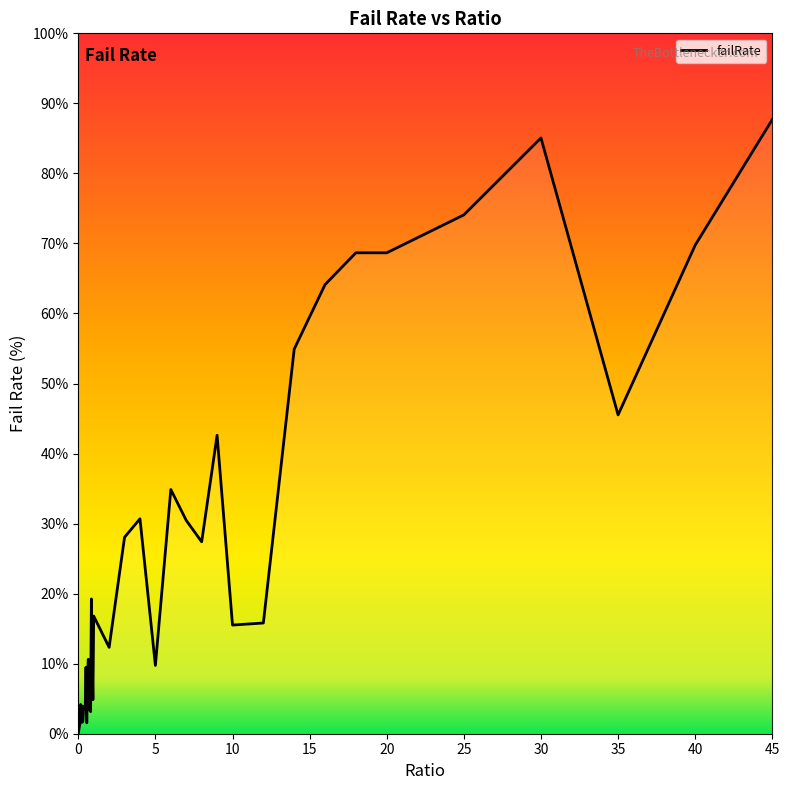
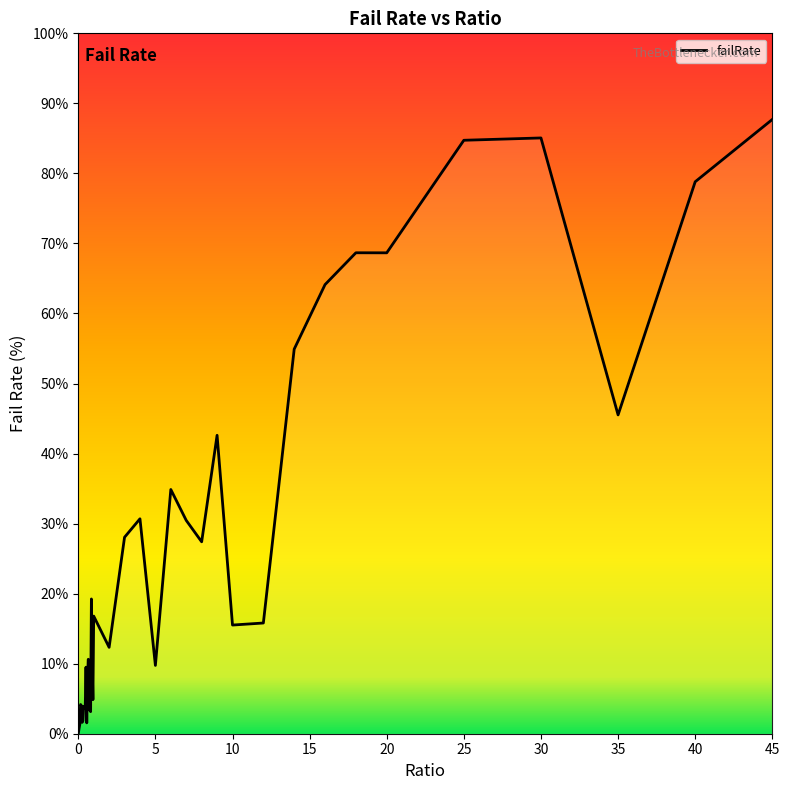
  {
    "0": "0%",
    "5": "10%",
    "10": "16%",
    "20": "69%",
-   "25": "74%",
+   "25": "85%",
    "30": "85%",
    "35": "46%",
-   "40": "70%",
+   "40": "79%",
    "45": "88%"
  }
